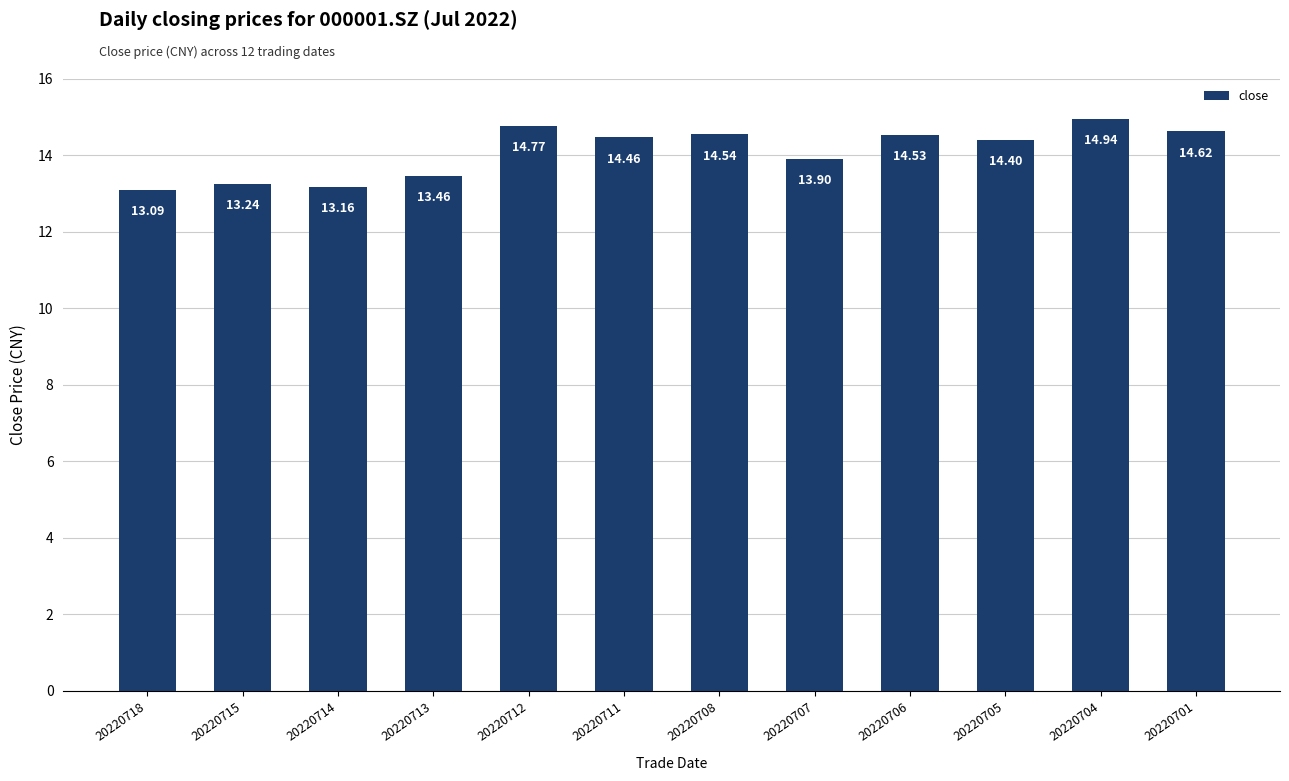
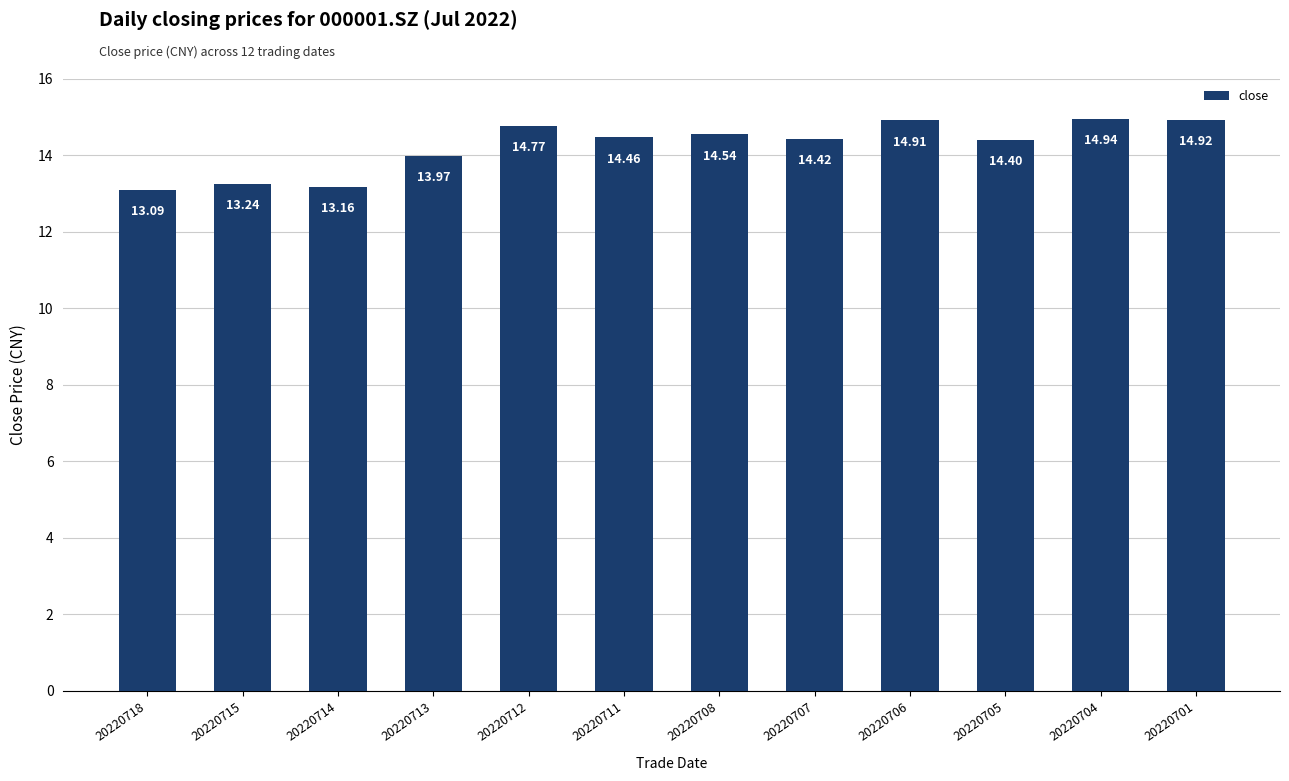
  {
    "20220718": 13.09,
    "20220715": 13.24,
    "20220714": 13.16,
-   "20220713": 13.46,
+   "20220713": 13.97,
    "20220712": 14.77,
    "20220711": 14.46,
    "20220708": 14.54,
-   "20220707": 13.90,
-   "20220706": 14.53,
+   "20220707": 14.42,
+   "20220706": 14.91,
    "20220705": 14.40,
    "20220704": 14.94,
-   "20220701": 14.62
+   "20220701": 14.92
  }
